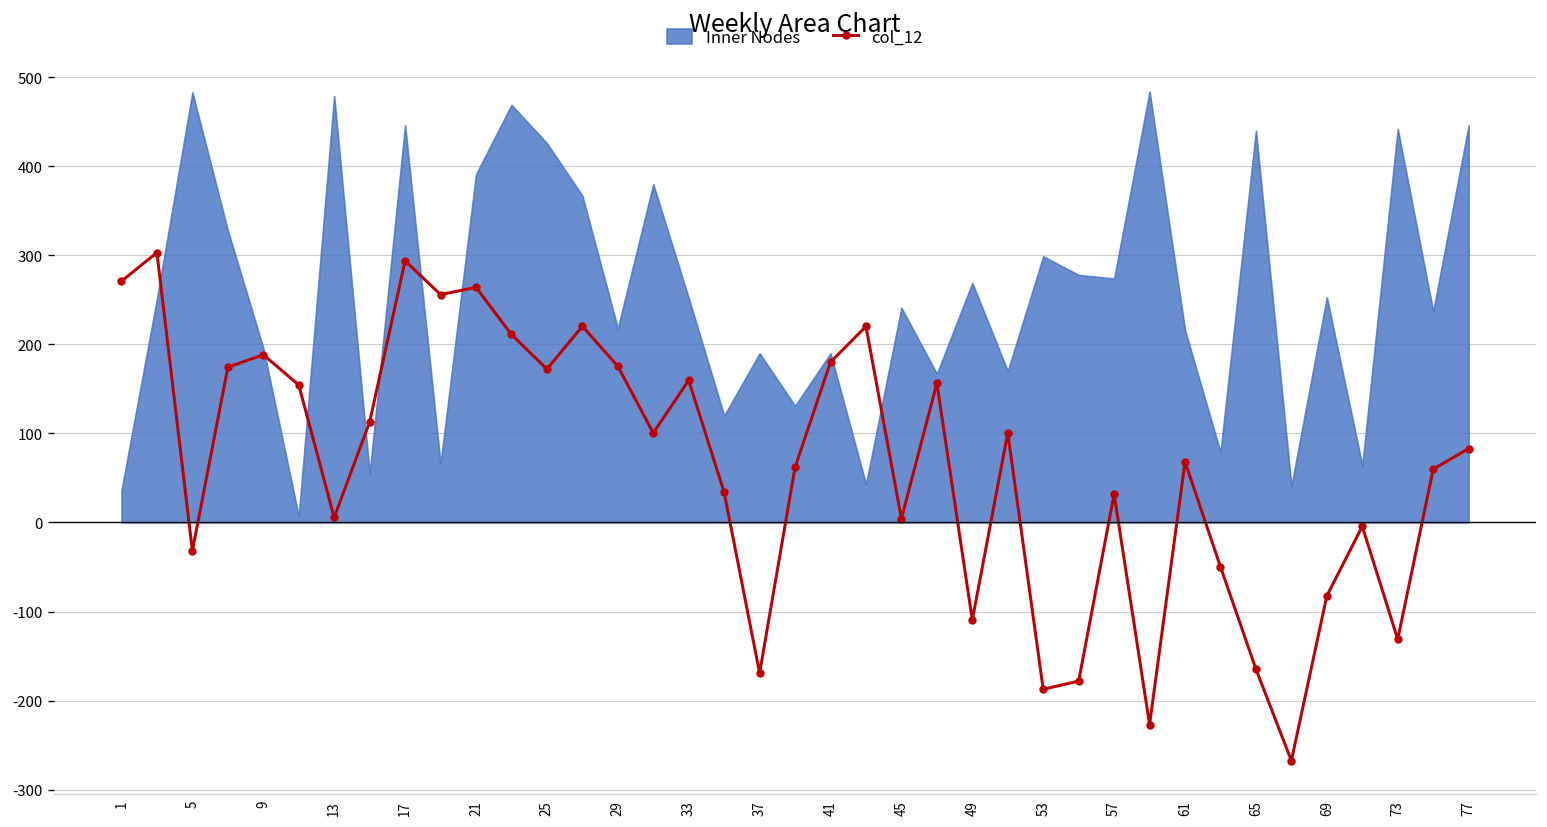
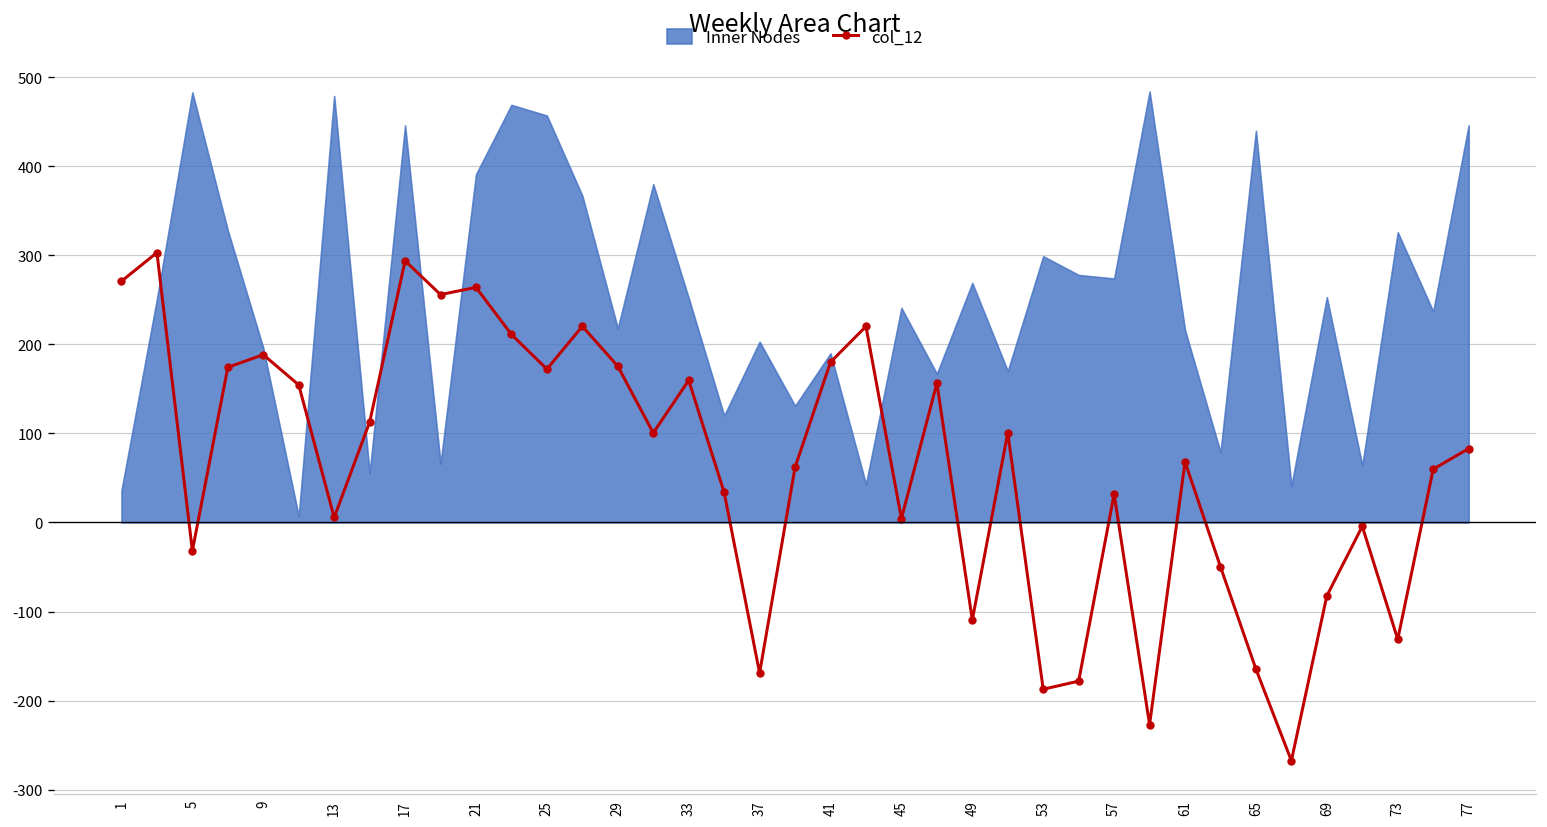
  {
    "col_12": {
      "1": 270,
      "5": -30,
      "9": 190,
      "13": 10,
      "17": 290,
      "21": 260,
      "25": 170,
      "29": 180,
      "33": 160,
      "37": -170,
      "41": 180,
      "45": 0,
      "49": -110,
      "53": -190,
      "57": 30,
      "61": 70,
      "65": -160,
      "69": -80,
      "73": -130,
      "77": 80
    },
    "Inner Nodes": {
      "1": 40,
      "5": 480,
      "9": 200,
      "13": 480,
      "17": 450,
      "21": 390,
-     "25": 430,
+     "25": 460,
      "29": 220,
      "33": 250,
-     "37": 190,
+     "37": 200,
      "41": 190,
      "45": 240,
      "49": 270,
      "53": 300,
      "57": 270,
      "61": 220,
      "65": 440,
      "69": 250,
-     "73": 440,
+     "73": 330,
      "77": 450
    }
  }
